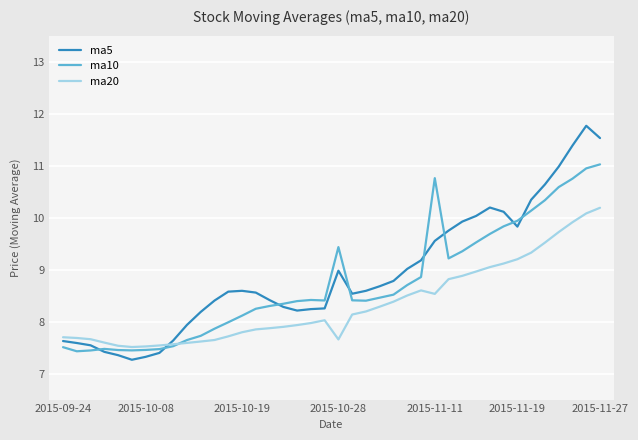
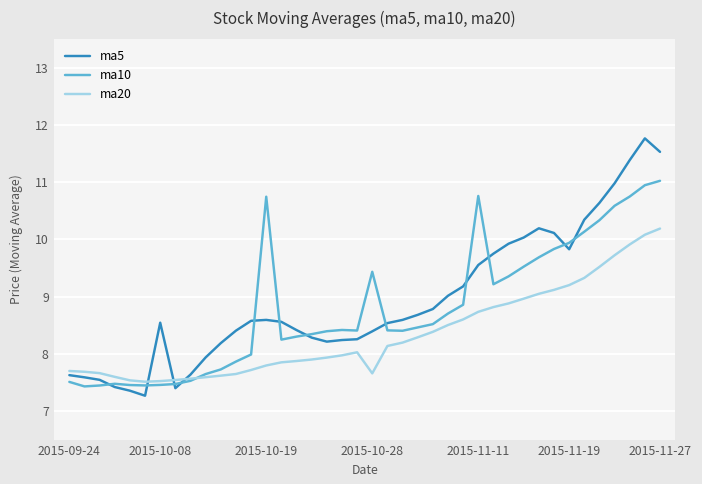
  {
    "ma5": {
      "2015-09-24": 7.6,
-     "2015-10-08": 7.3,
+     "2015-10-08": 8.5,
      "2015-10-19": 8.6,
-     "2015-10-28": 9.0,
+     "2015-10-28": 8.4,
      "2015-11-11": 9.6,
      "2015-11-19": 9.8,
      "2015-11-27": 11.5
    },
    "ma10": {
      "2015-09-24": 7.5,
      "2015-10-08": 7.5,
-     "2015-10-19": 8.1,
+     "2015-10-19": 10.7,
      "2015-10-28": 9.4,
      "2015-11-11": 10.8,
      "2015-11-19": 9.9,
      "2015-11-27": 11.0
    },
    "ma20": {
      "2015-09-24": 7.7,
      "2015-10-08": 7.5,
      "2015-10-19": 7.8,
      "2015-10-28": 7.7,
-     "2015-11-11": 8.5,
+     "2015-11-11": 8.7,
      "2015-11-19": 9.2,
      "2015-11-27": 10.2
    }
  }
